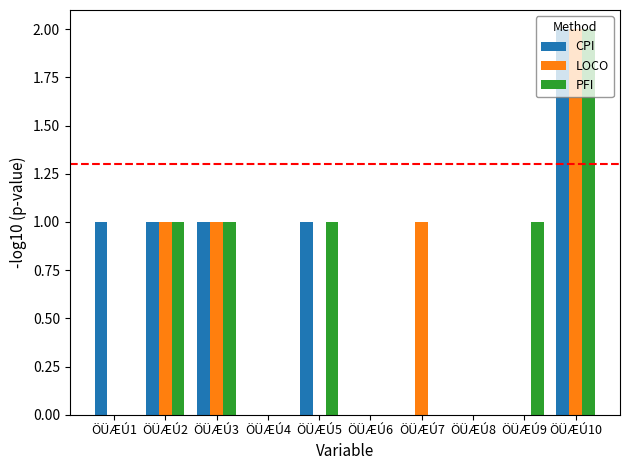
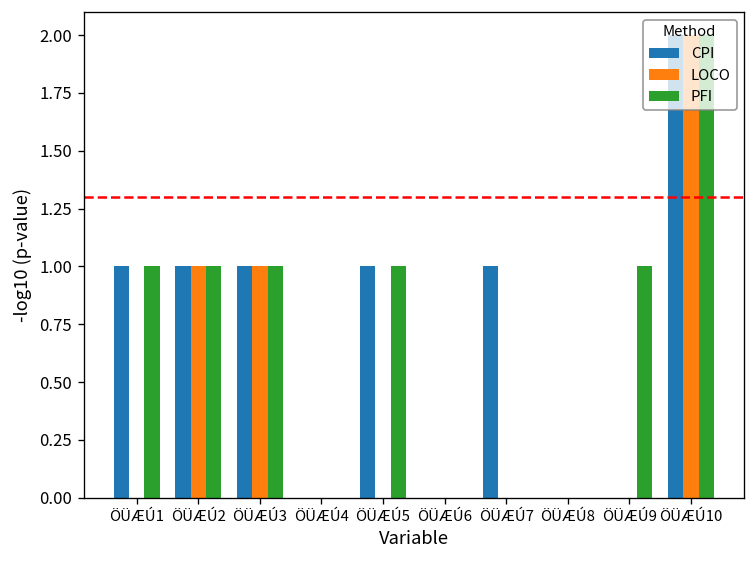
  {
    "CPI": {
      "ÖÜÆÚ1": 1,
      "ÖÜÆÚ2": 1,
      "ÖÜÆÚ3": 1,
      "ÖÜÆÚ4": 0,
      "ÖÜÆÚ5": 1,
      "ÖÜÆÚ6": 0,
-     "ÖÜÆÚ7": 0,
+     "ÖÜÆÚ7": 1,
      "ÖÜÆÚ8": 0,
      "ÖÜÆÚ9": 0
    },
    "LOCO": {
      "ÖÜÆÚ1": 0,
      "ÖÜÆÚ2": 1,
      "ÖÜÆÚ3": 1,
      "ÖÜÆÚ4": 0,
      "ÖÜÆÚ5": 0,
      "ÖÜÆÚ6": 0,
-     "ÖÜÆÚ7": 1,
+     "ÖÜÆÚ7": 0,
      "ÖÜÆÚ8": 0,
      "ÖÜÆÚ9": 0
    },
    "PFI": {
-     "ÖÜÆÚ1": 0,
+     "ÖÜÆÚ1": 1,
      "ÖÜÆÚ2": 1,
      "ÖÜÆÚ3": 1,
      "ÖÜÆÚ4": 0,
      "ÖÜÆÚ5": 1,
      "ÖÜÆÚ6": 0,
      "ÖÜÆÚ7": 0,
      "ÖÜÆÚ8": 0,
      "ÖÜÆÚ9": 1
    }
  }
